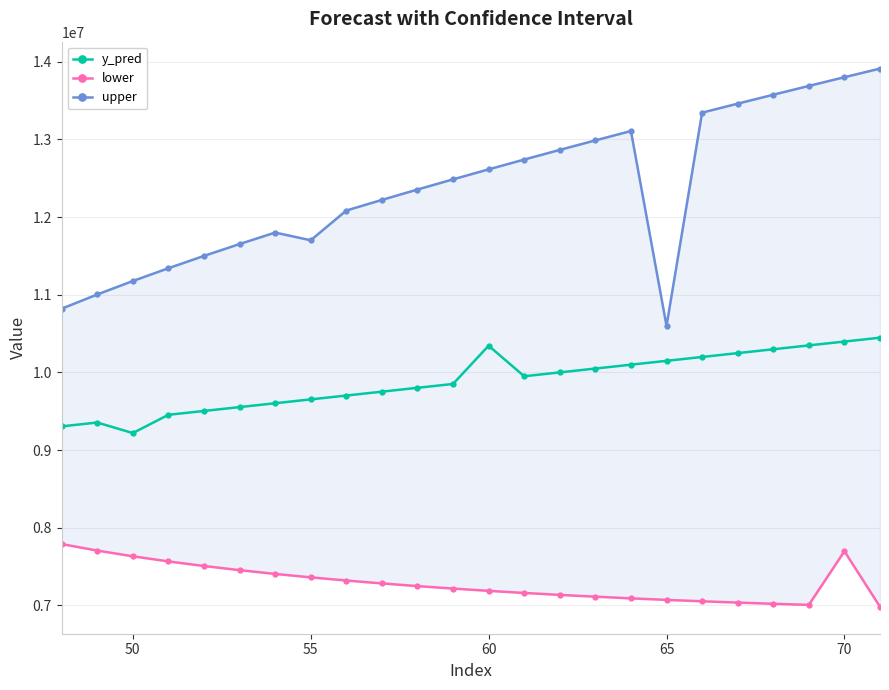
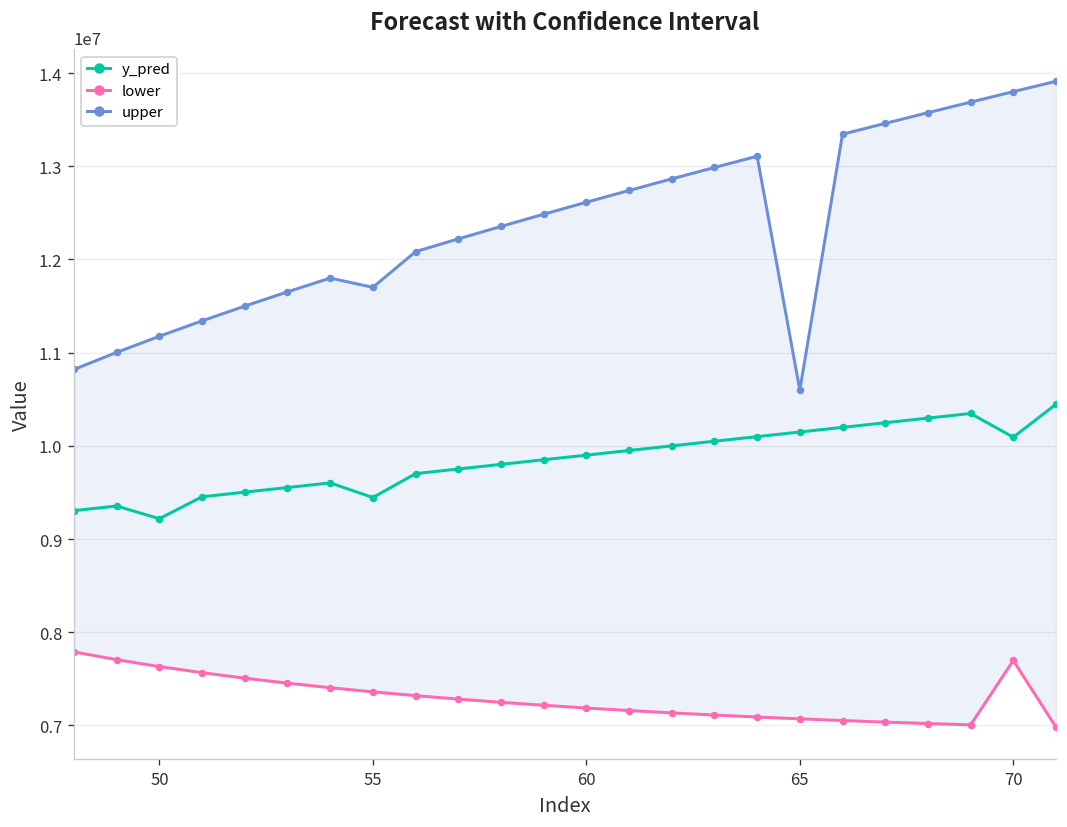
  {
    "y_pred": {
      "50": 9200000,
-     "55": 9700000,
-     "60": 10300000,
+     "55": 9400000,
+     "60": 9900000,
      "65": 10100000,
-     "70": 10400000
+     "70": 10100000
    },
    "lower": {
      "50": 7600000,
      "55": 7400000,
      "60": 7200000,
      "65": 7100000,
      "70": 7700000
    },
    "upper": {
      "50": 11200000,
      "55": 11700000,
      "60": 12600000,
      "65": 10600000,
      "70": 13800000
    }
  }
